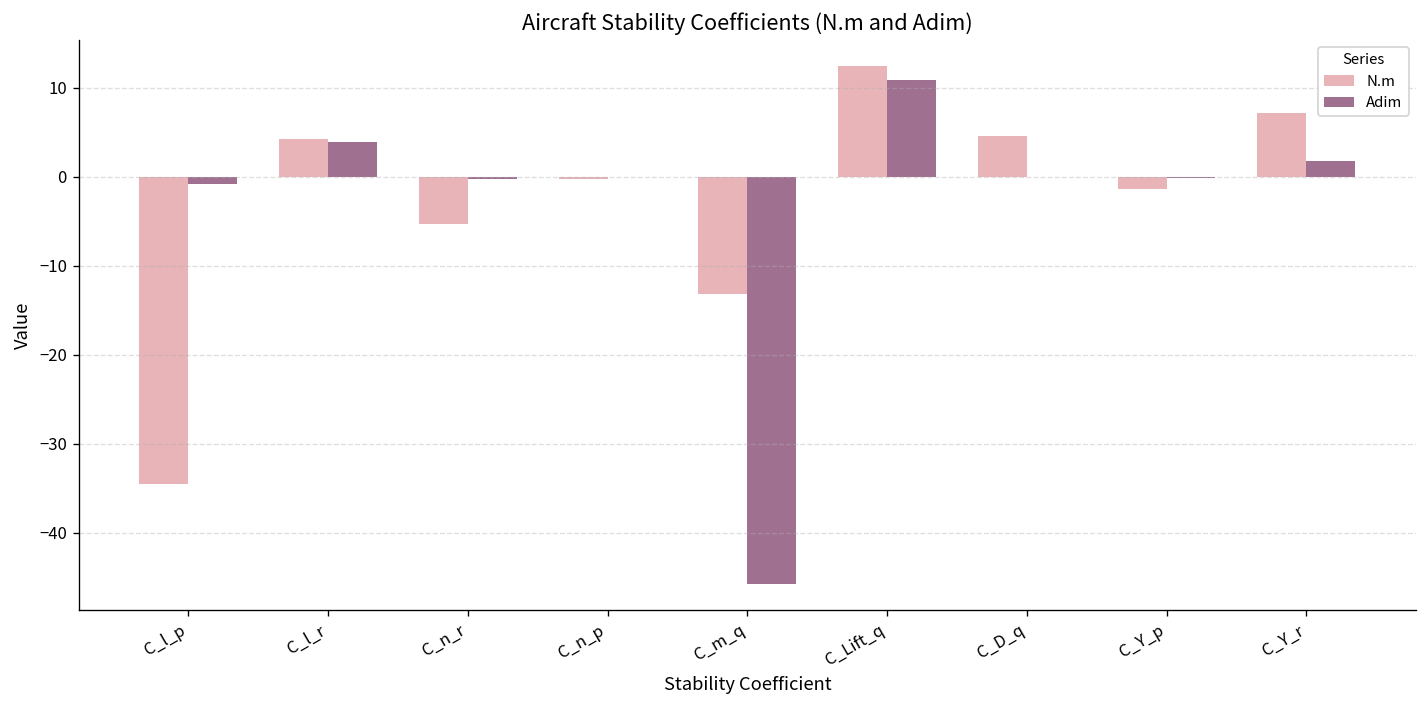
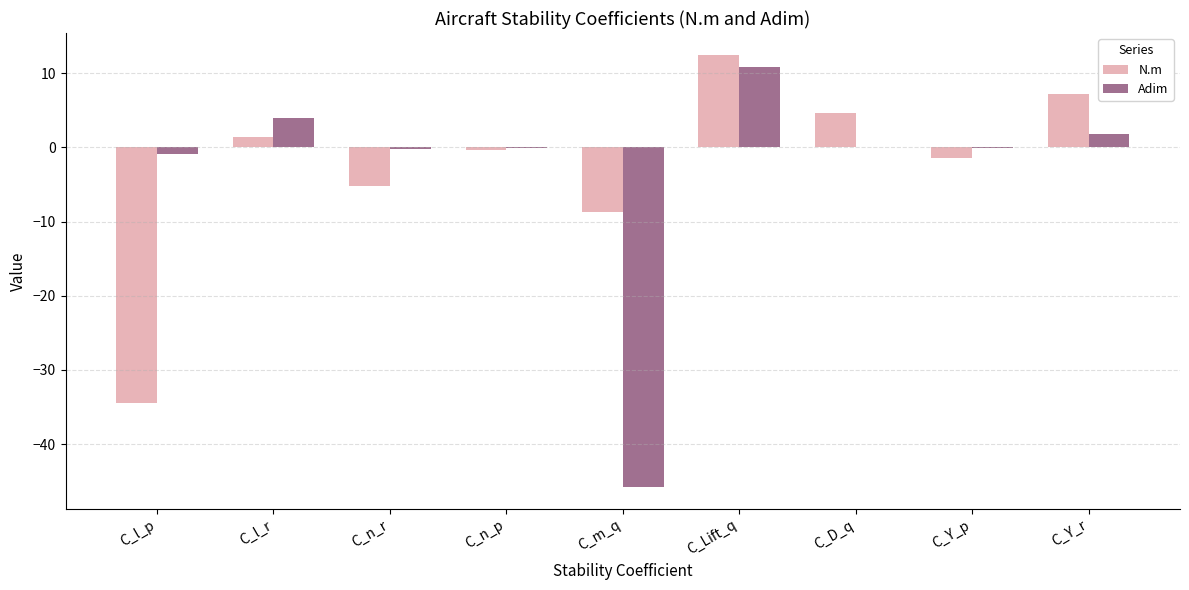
  {
    "N.m": {
      "C_l_p": -34,
-     "C_l_r": 4,
+     "C_l_r": 1,
      "C_n_r": -5,
-     "C_m_q": -13,
+     "C_m_q": -9,
      "C_Lift_q": 13,
      "C_D_q": 5,
      "C_Y_p": -1,
      "C_Y_r": 7
    },
    "Adim": {
      "C_l_p": -1,
      "C_l_r": 4,
      "C_m_q": -46,
      "C_Lift_q": 11,
      "C_Y_r": 2
    }
  }
